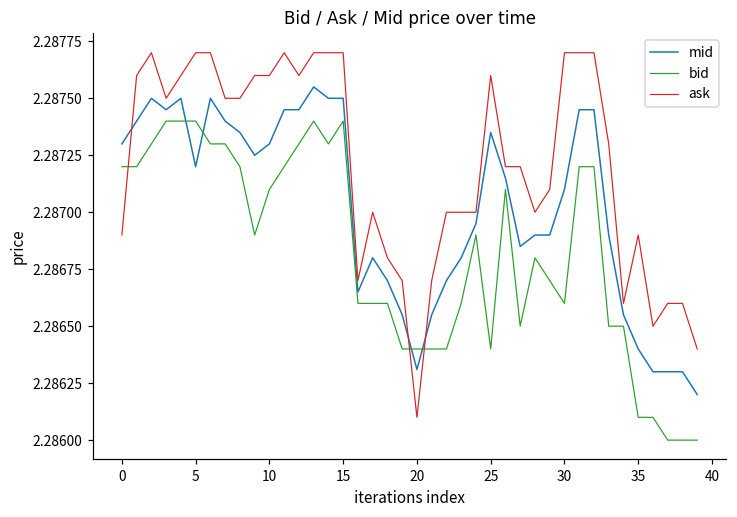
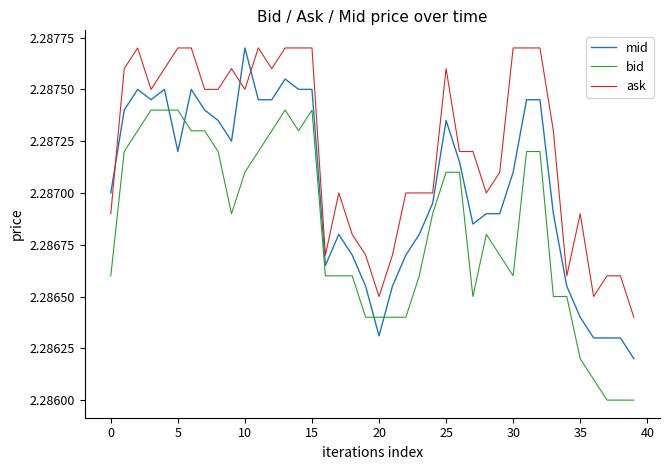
  {
    "mid": {
-     "0": 2.2873,
+     "0": 2.2870,
      "5": 2.2872,
-     "10": 2.2873,
+     "10": 2.2877,
      "15": 2.2875,
      "20": 2.2863,
      "25": 2.28735,
      "30": 2.2871,
      "35": 2.2864
    },
    "bid": {
-     "0": 2.2872,
+     "0": 2.2866,
      "5": 2.2874,
      "10": 2.2871,
      "15": 2.2874,
      "20": 2.2864,
-     "25": 2.2864,
+     "25": 2.2871,
      "30": 2.2866,
-     "35": 2.2861
+     "35": 2.2862
    },
    "ask": {
      "0": 2.2869,
      "5": 2.2877,
-     "10": 2.2876,
+     "10": 2.2875,
      "15": 2.2877,
-     "20": 2.2861,
+     "20": 2.2865,
      "25": 2.2876,
      "30": 2.2877,
      "35": 2.2869
    }
  }
